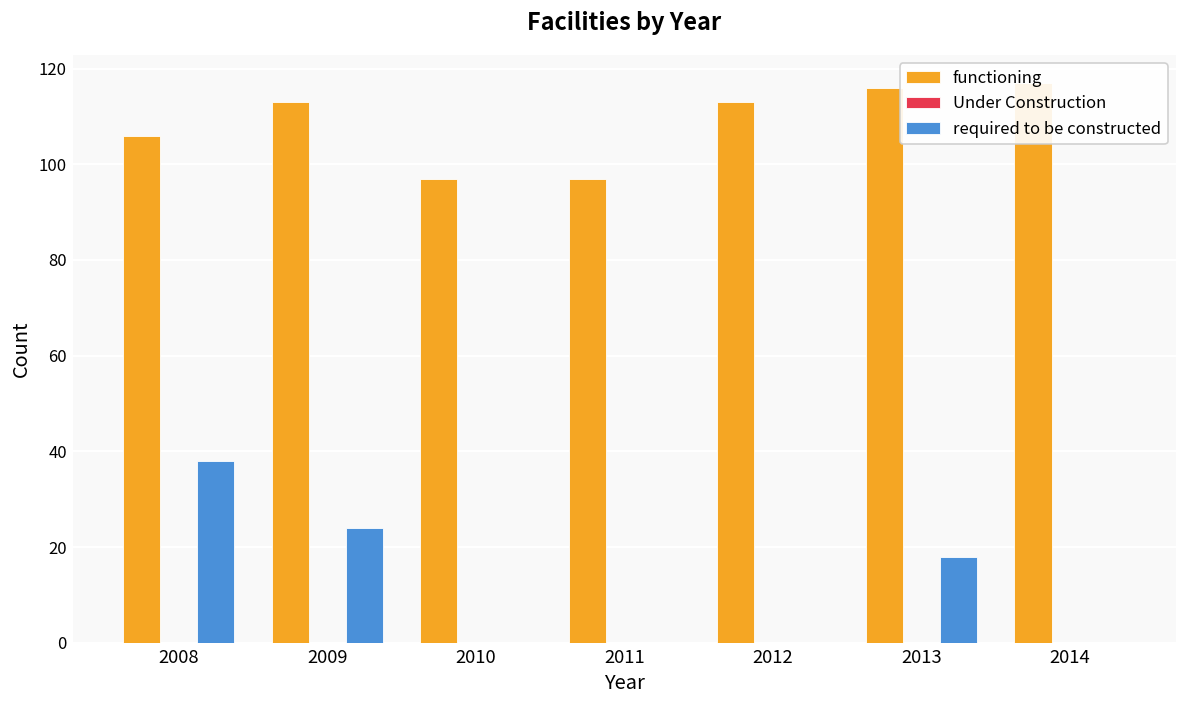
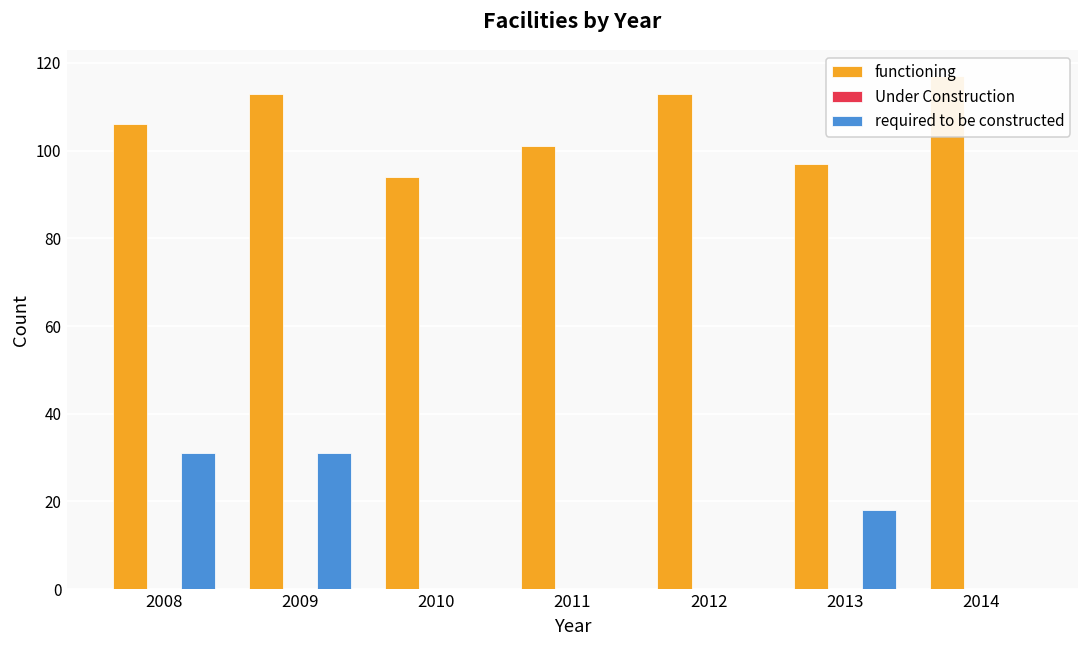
  {
    "functioning": {
      "2008": 106,
      "2009": 113,
-     "2010": 97,
-     "2011": 97,
+     "2010": 94,
+     "2011": 101,
      "2012": 113,
-     "2013": 116
+     "2013": 97
    },
    "Under Construction": {
      "2008": 0,
      "2009": 0,
      "2010": 0,
      "2011": 0,
      "2012": 0,
      "2013": 0,
      "2014": 0
    },
    "required to be constructed": {
-     "2008": 38,
-     "2009": 24,
+     "2008": 31,
+     "2009": 31,
      "2010": 0,
      "2011": 0,
      "2012": 0,
      "2013": 18,
      "2014": 0
    }
  }
